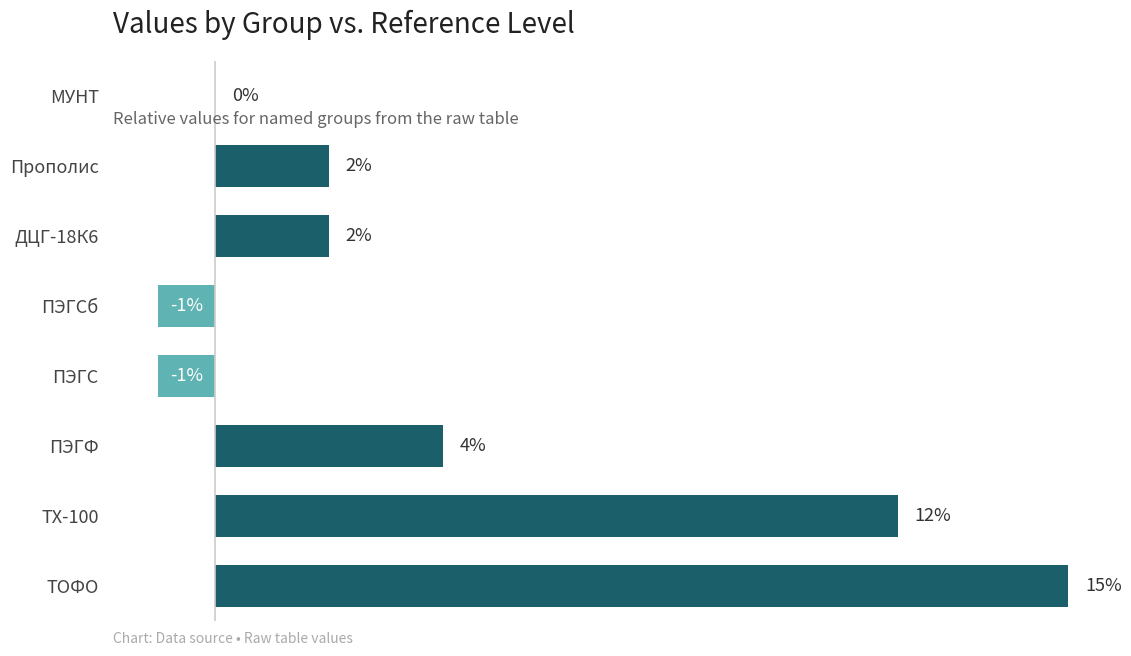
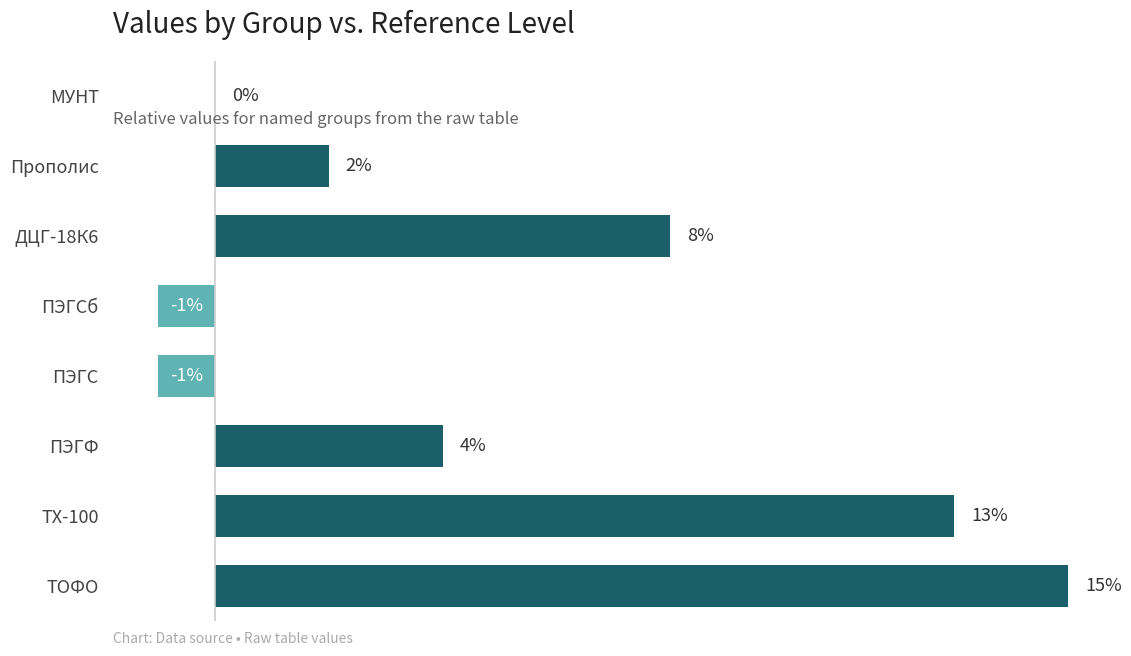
  {
    "МУНТ": "0%",
    "Прополис": "2%",
-   "ДЦГ-18К6": "2%",
+   "ДЦГ-18К6": "8%",
    "ПЭГСб": "-1%",
    "ПЭГС": "-1%",
    "ПЭГФ": "4%",
-   "ТХ-100": "12%",
+   "ТХ-100": "13%",
    "ТОФО": "15%"
  }
